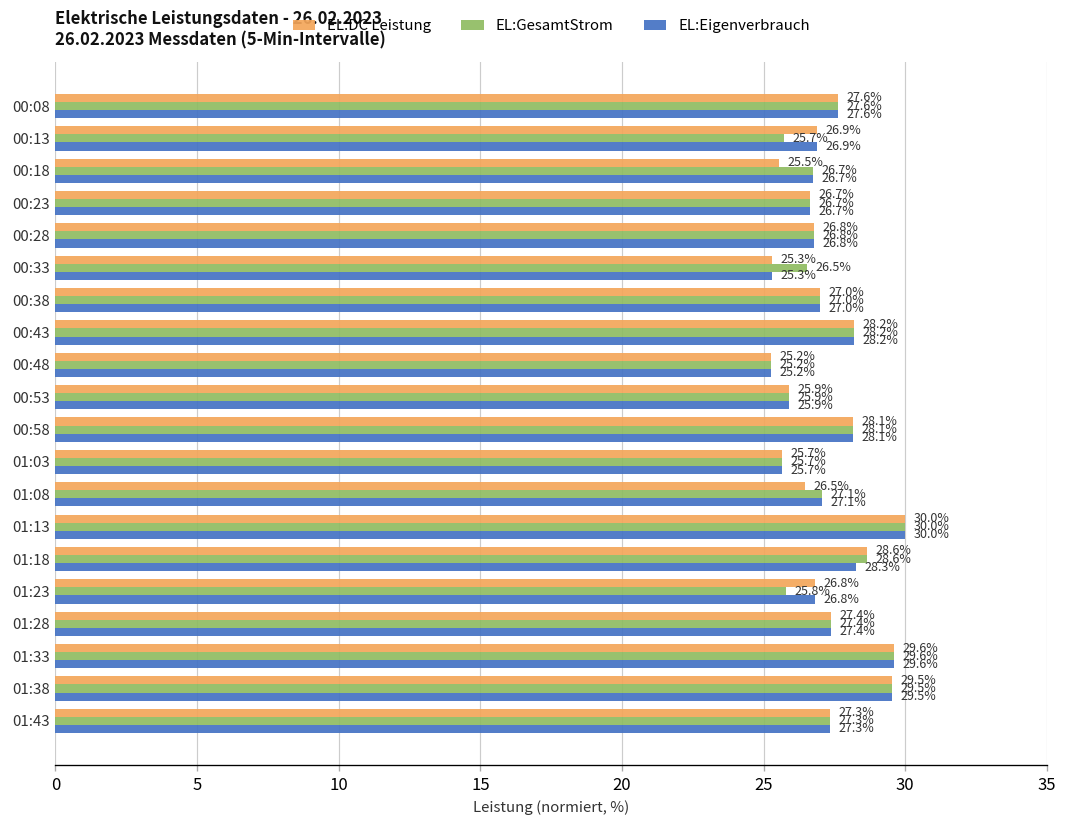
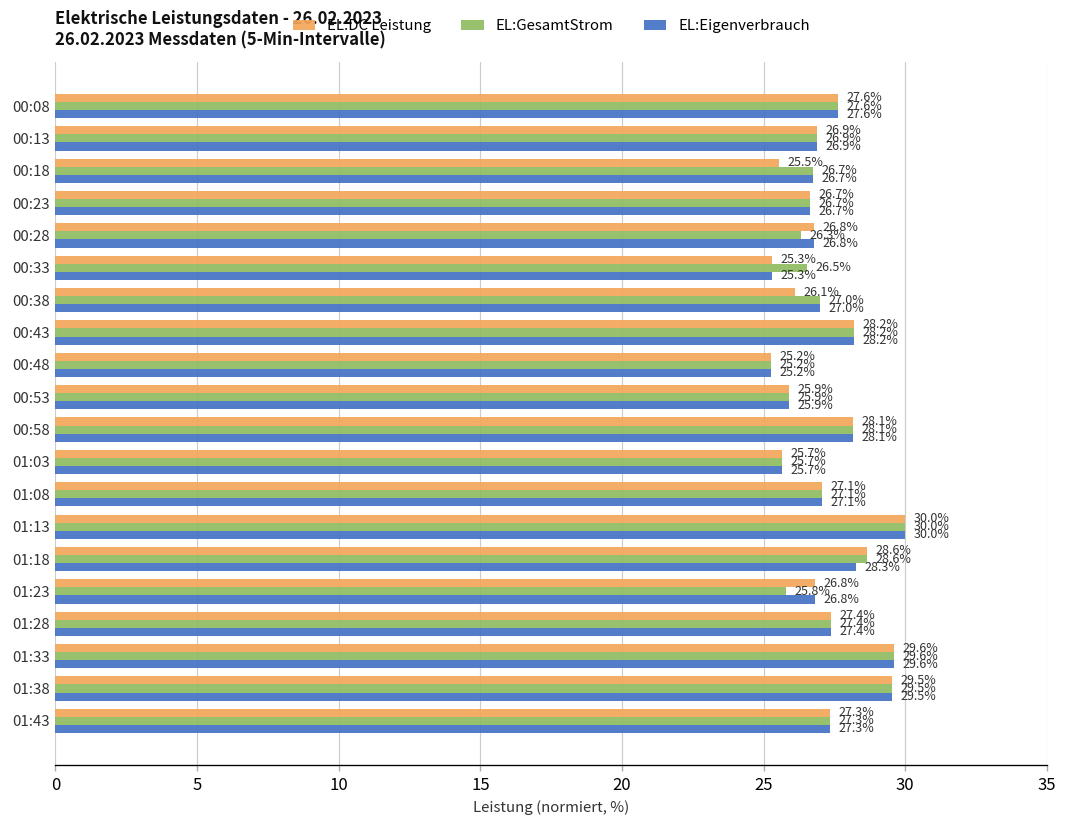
  {
    "EL:DC Leistung": {
      "00:13": "26.9%",
      "00:18": "25.5%",
      "00:33": "25.3%",
-     "00:38": "27.0%",
-     "01:08": "26.5%",
+     "00:38": "26.1%",
+     "01:08": "27.1%",
      "01:23": "26.8%"
    },
    "EL:GesamtStrom": {
-     "00:13": "25.7%",
-     "00:28": "26.8%",
+     "00:13": "26.9%",
+     "00:28": "26.3%",
      "00:33": "26.5%",
      "01:23": "25.8%"
    },
    "EL:Eigenverbrauch": {
      "00:13": "26.9%",
      "00:33": "25.3%",
      "01:23": "26.8%"
    }
  }
